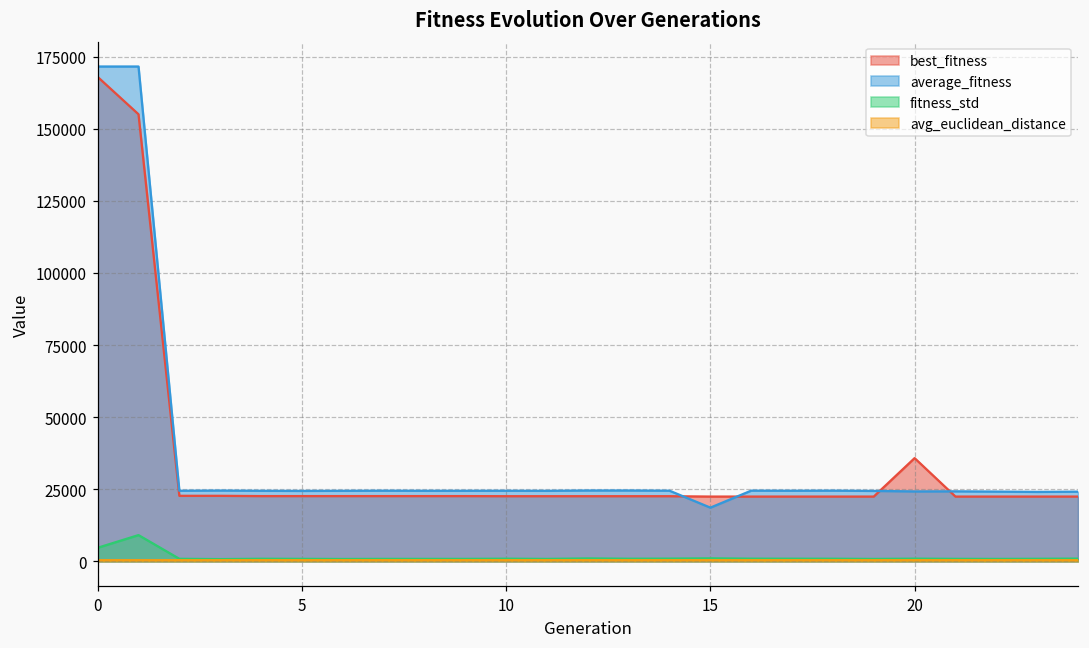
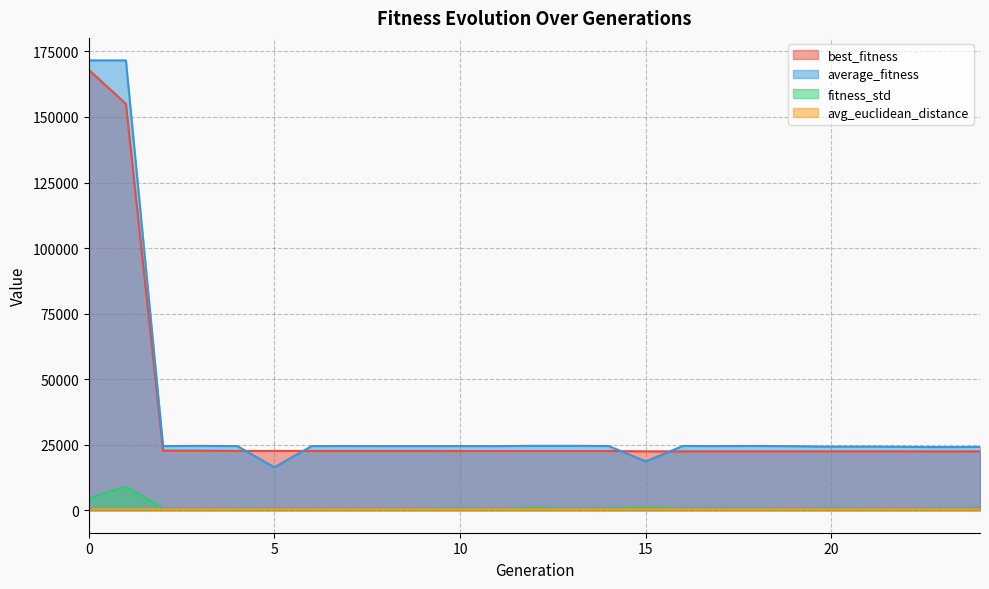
  {
    "best_fitness": {
      "0": 168000,
      "5": 23000,
      "10": 23000,
      "15": 22000,
-     "20": 36000
+     "20": 22000
    },
    "average_fitness": {
      "0": 172000,
-     "5": 24000,
+     "5": 16000,
      "10": 24000,
      "15": 19000,
      "20": 24000
    },
    "fitness_std": {
      "0": 5000
    },
    "avg_euclidean_distance": {
      "0": 0
    }
  }
